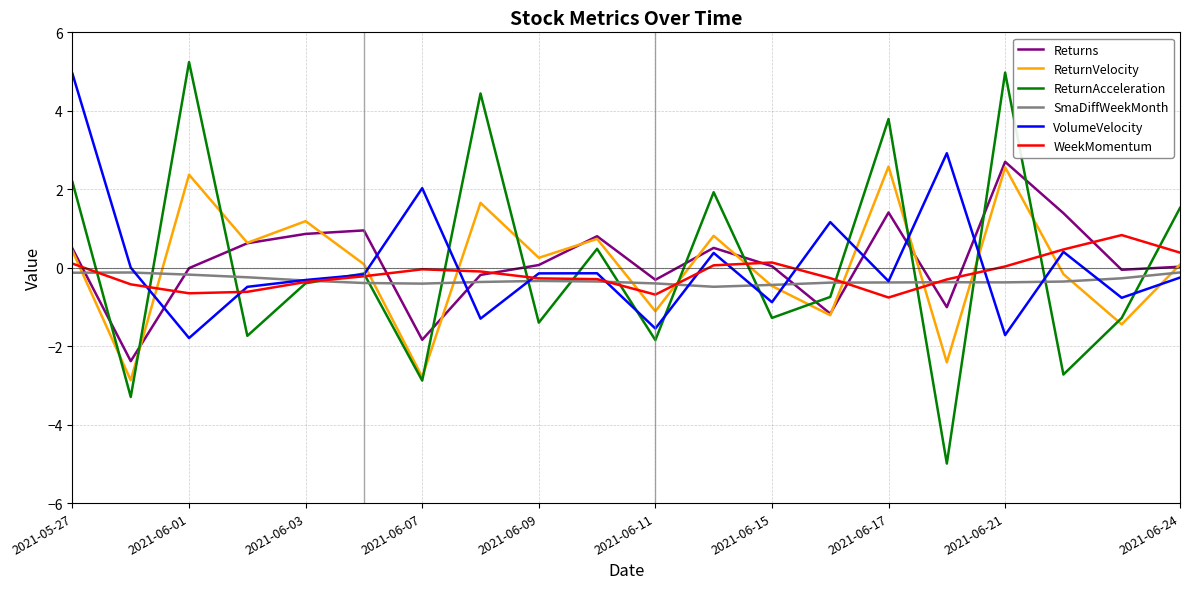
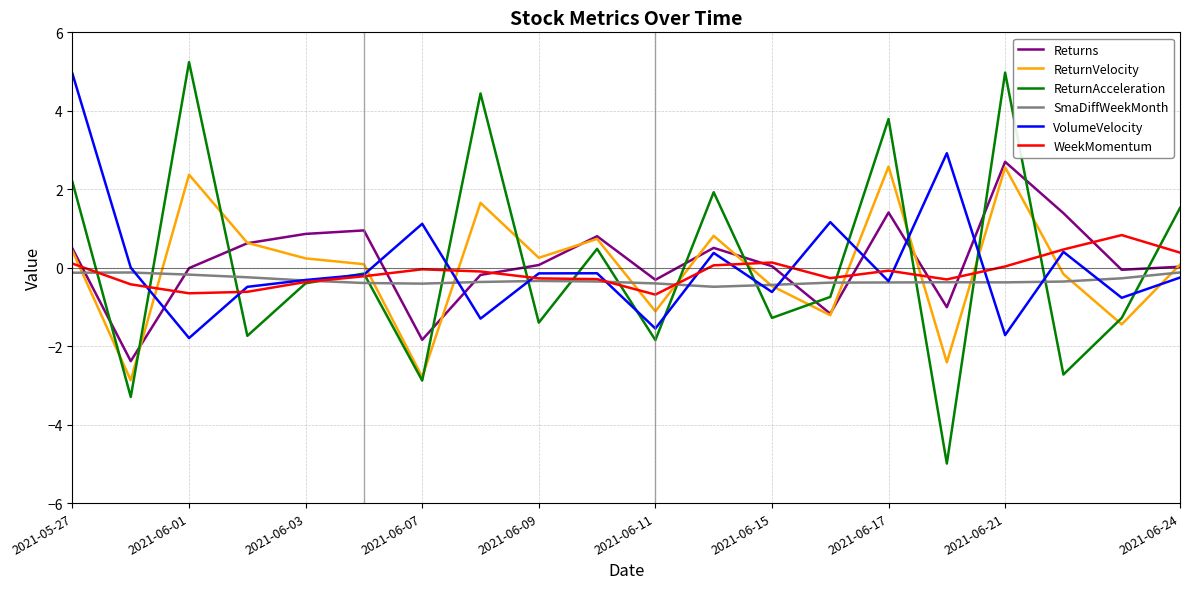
  {
    "Returns": {
      "2021-06-01": 0.0,
      "2021-06-03": 0.9,
      "2021-06-07": -1.8,
      "2021-06-09": 0.1,
      "2021-06-11": -0.3,
      "2021-06-15": 0.0,
      "2021-06-17": 1.4,
      "2021-06-21": 2.7
    },
    "ReturnVelocity": {
      "2021-06-01": 2.4,
-     "2021-06-03": 1.2,
+     "2021-06-03": 0.2,
      "2021-06-07": -2.8,
      "2021-06-09": 0.3,
      "2021-06-11": -1.1,
      "2021-06-17": 2.6,
      "2021-06-21": 2.6
    },
    "ReturnAcceleration": {
      "2021-05-27": 2.2,
      "2021-06-01": 5.2,
      "2021-06-07": -2.9,
      "2021-06-09": -1.4,
      "2021-06-11": -1.8,
      "2021-06-15": -1.3,
      "2021-06-17": 3.8,
      "2021-06-21": 5.0,
      "2021-06-24": 1.5
    },
    "SmaDiffWeekMonth": {
      "2021-05-27": -0.1,
      "2021-06-01": -0.2,
      "2021-06-07": -0.4,
      "2021-06-11": -0.4,
      "2021-06-21": -0.4,
      "2021-06-24": -0.1
    },
    "VolumeVelocity": {
      "2021-05-27": 4.9,
      "2021-06-01": -1.8,
-     "2021-06-07": 2.0,
+     "2021-06-07": 1.1,
      "2021-06-09": -0.1,
      "2021-06-11": -1.6,
-     "2021-06-15": -0.9,
+     "2021-06-15": -0.6,
      "2021-06-21": -1.7,
      "2021-06-24": -0.3
    },
    "WeekMomentum": {
      "2021-05-27": 0.1,
      "2021-06-01": -0.7,
      "2021-06-07": 0.0,
      "2021-06-11": -0.7,
      "2021-06-15": 0.1,
-     "2021-06-17": -0.8,
+     "2021-06-17": -0.1,
      "2021-06-21": 0.0,
      "2021-06-24": 0.4
    }
  }
